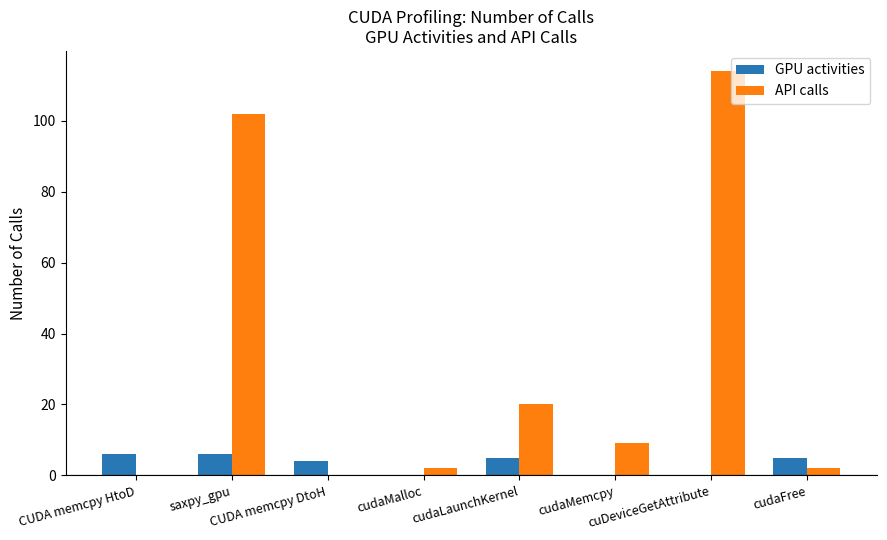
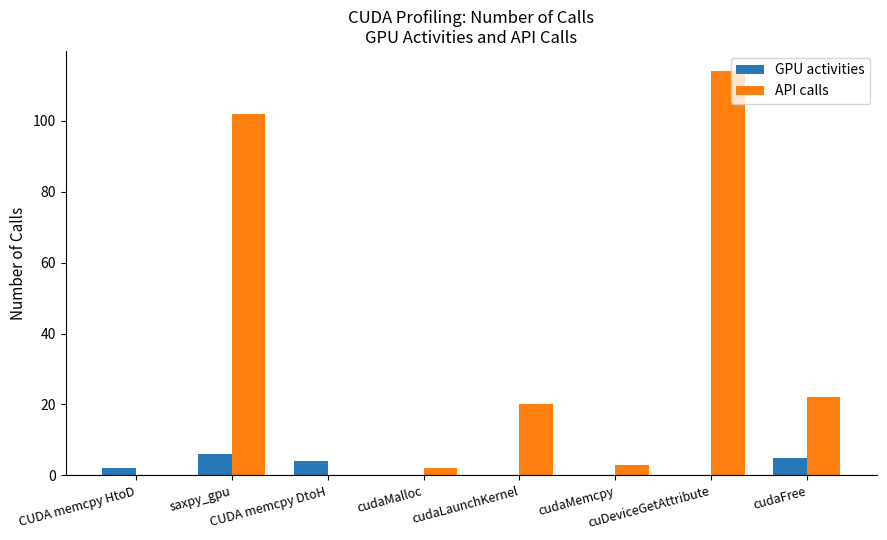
  {
    "GPU activities": {
-     "CUDA memcpy HtoD": 6,
+     "CUDA memcpy HtoD": 2,
      "saxpy_gpu": 6,
      "CUDA memcpy DtoH": 4,
      "cudaMalloc": 0,
-     "cudaLaunchKernel": 5,
+     "cudaLaunchKernel": 0,
      "cudaMemcpy": 0,
      "cuDeviceGetAttribute": 0,
      "cudaFree": 5
    },
    "API calls": {
      "CUDA memcpy HtoD": 0,
      "saxpy_gpu": 102,
      "CUDA memcpy DtoH": 0,
      "cudaMalloc": 2,
      "cudaLaunchKernel": 20,
-     "cudaMemcpy": 9,
+     "cudaMemcpy": 3,
      "cuDeviceGetAttribute": 114,
-     "cudaFree": 2
+     "cudaFree": 22
    }
  }
